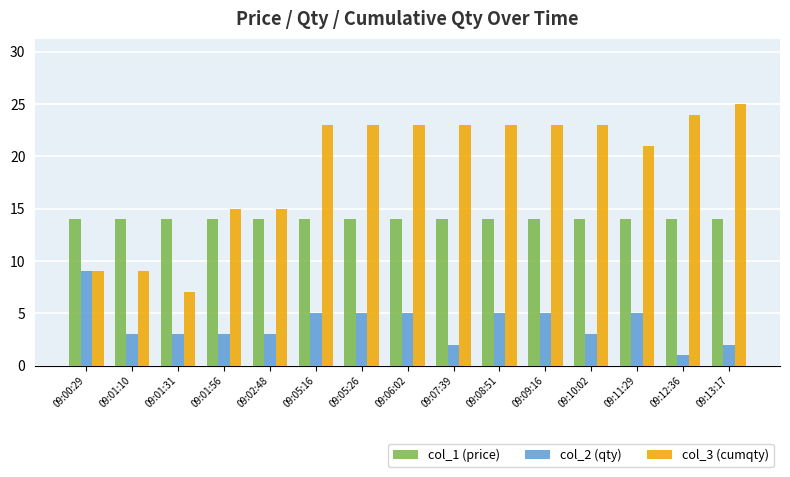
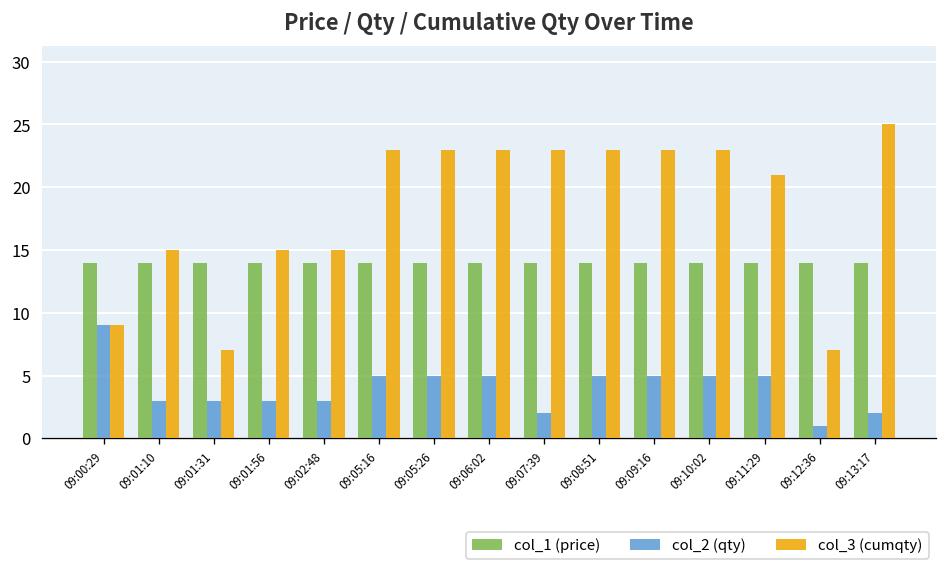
  {
    "col_1 (price)": {
      "09:00:29": 14,
      "09:01:10": 14,
      "09:01:31": 14,
      "09:01:56": 14,
      "09:02:48": 14,
      "09:05:16": 14,
      "09:05:26": 14,
      "09:06:02": 14,
      "09:07:39": 14,
      "09:08:51": 14,
      "09:09:16": 14,
      "09:10:02": 14,
      "09:11:29": 14,
      "09:12:36": 14,
      "09:13:17": 14
    },
    "col_2 (qty)": {
      "09:00:29": 9,
      "09:01:10": 3,
      "09:01:31": 3,
      "09:01:56": 3,
      "09:02:48": 3,
      "09:05:16": 5,
      "09:05:26": 5,
      "09:06:02": 5,
      "09:07:39": 2,
      "09:08:51": 5,
      "09:09:16": 5,
-     "09:10:02": 3,
+     "09:10:02": 5,
      "09:11:29": 5,
      "09:12:36": 1,
      "09:13:17": 2
    },
    "col_3 (cumqty)": {
      "09:00:29": 9,
-     "09:01:10": 9,
+     "09:01:10": 15,
      "09:01:31": 7,
      "09:01:56": 15,
      "09:02:48": 15,
      "09:05:16": 23,
      "09:05:26": 23,
      "09:06:02": 23,
      "09:07:39": 23,
      "09:08:51": 23,
      "09:09:16": 23,
      "09:10:02": 23,
      "09:11:29": 21,
-     "09:12:36": 24,
+     "09:12:36": 7,
      "09:13:17": 25
    }
  }
